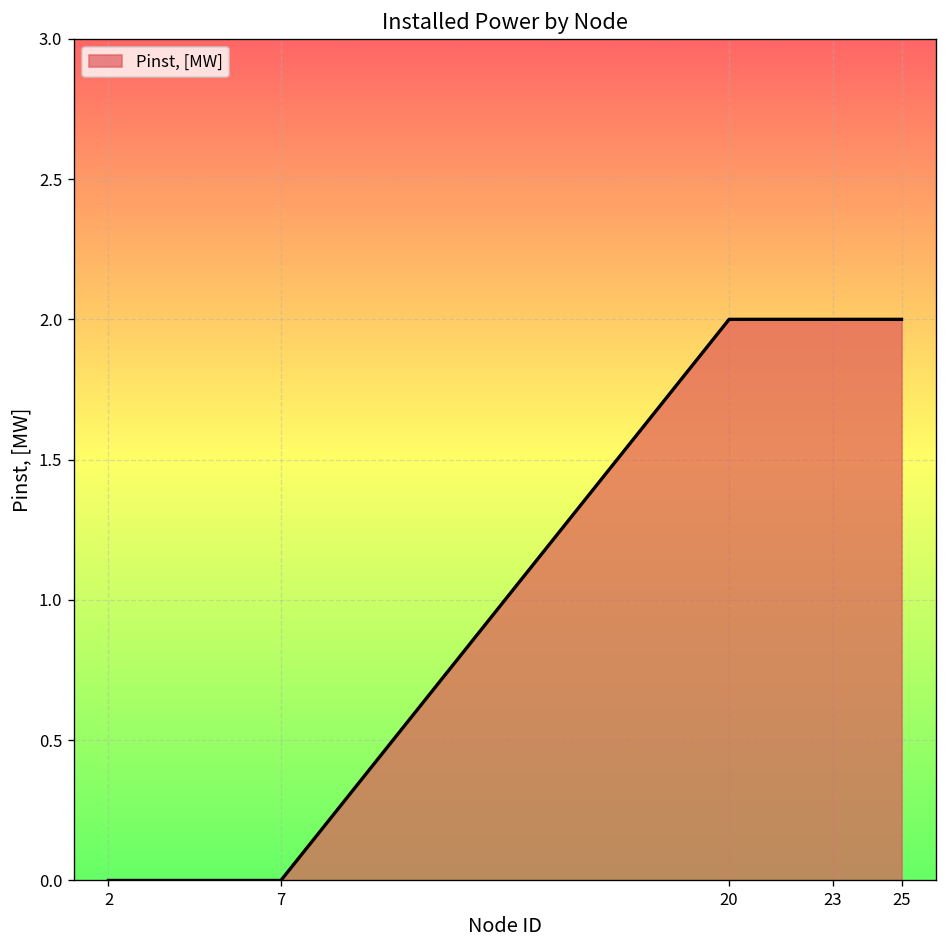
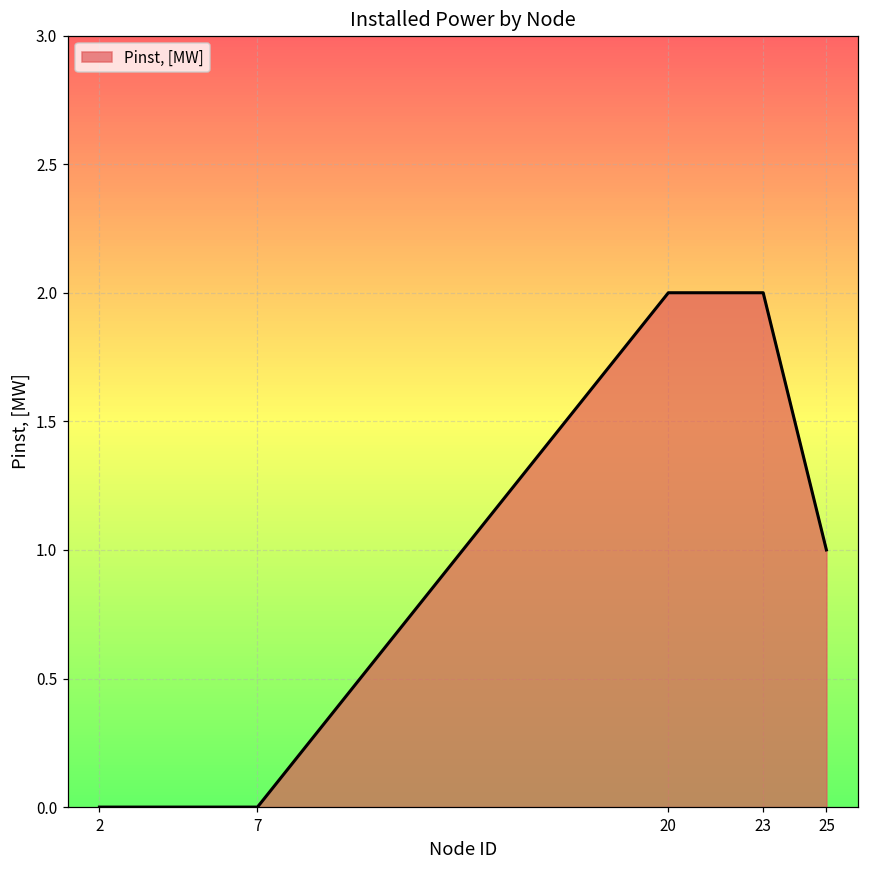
  {
    "2": 0,
    "7": 0,
    "20": 2,
    "23": 2,
-   "25": 2
+   "25": 1
  }
